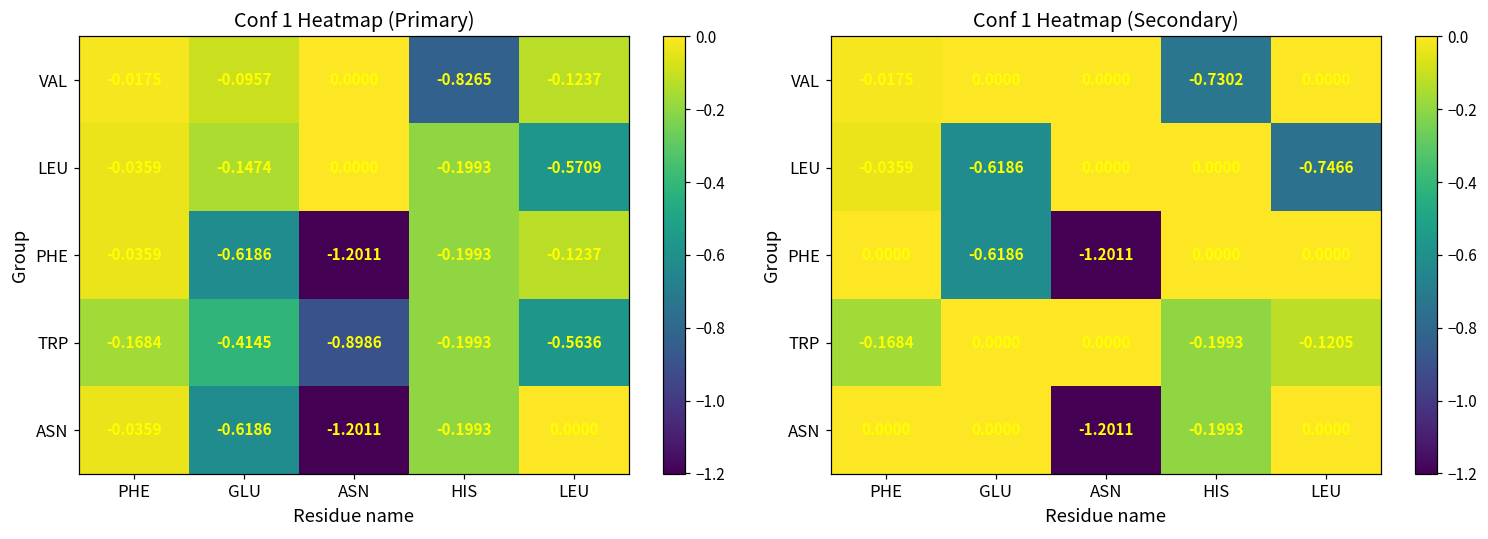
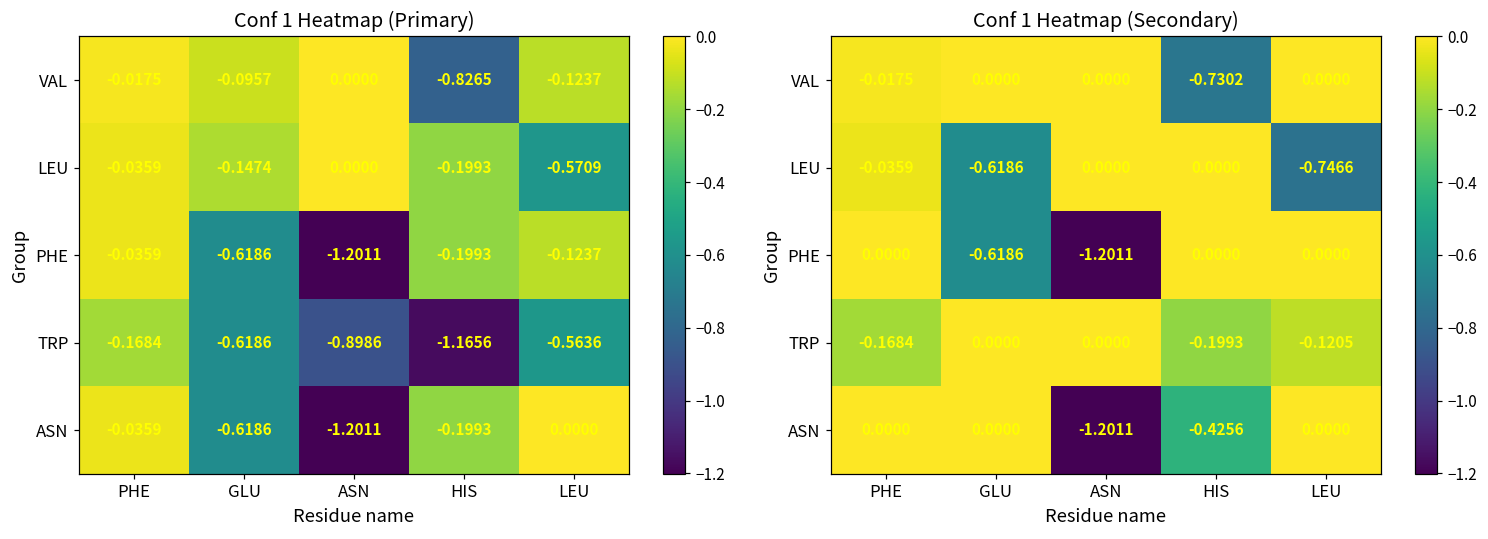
  {
    "Conf 1 Heatmap (Primary)": {
      "VAL": {
        "GLU": -0.0957,
        "HIS": -0.8265,
        "LEU": -0.1237
      },
      "LEU": {
        "GLU": -0.1474,
        "HIS": -0.1993,
        "LEU": -0.5709
      },
      "PHE": {
        "GLU": -0.6186,
        "ASN": -1.2011,
        "HIS": -0.1993,
        "LEU": -0.1237
      },
      "TRP": {
        "PHE": -0.1684,
-       "GLU": -0.4145,
+       "GLU": -0.6186,
        "ASN": -0.8986,
-       "HIS": -0.1993,
+       "HIS": -1.1656,
        "LEU": -0.5636
      },
      "ASN": {
        "GLU": -0.6186,
        "ASN": -1.2011,
        "HIS": -0.1993
      }
    },
    "Conf 1 Heatmap (Secondary)": {
      "VAL": {
        "HIS": -0.7302
      },
      "LEU": {
        "GLU": -0.6186,
        "LEU": -0.7466
      },
      "PHE": {
        "GLU": -0.6186,
        "ASN": -1.2011
      },
      "TRP": {
        "PHE": -0.1684,
        "HIS": -0.1993,
        "LEU": -0.1205
      },
      "ASN": {
        "ASN": -1.2011,
-       "HIS": -0.1993
+       "HIS": -0.4256
      }
    }
  }
